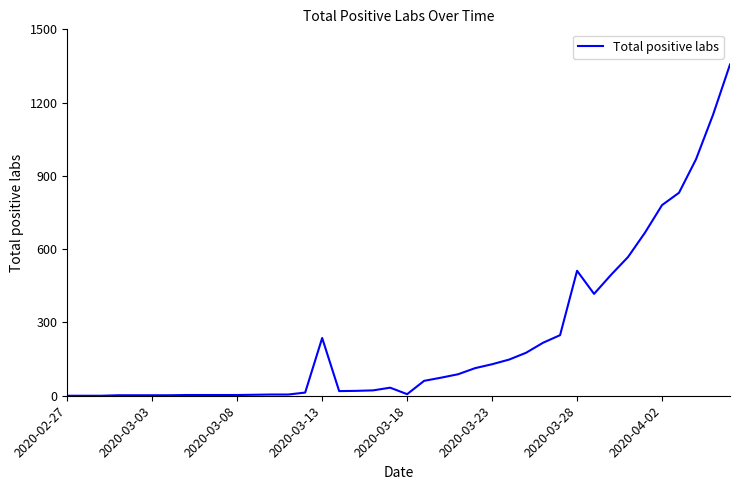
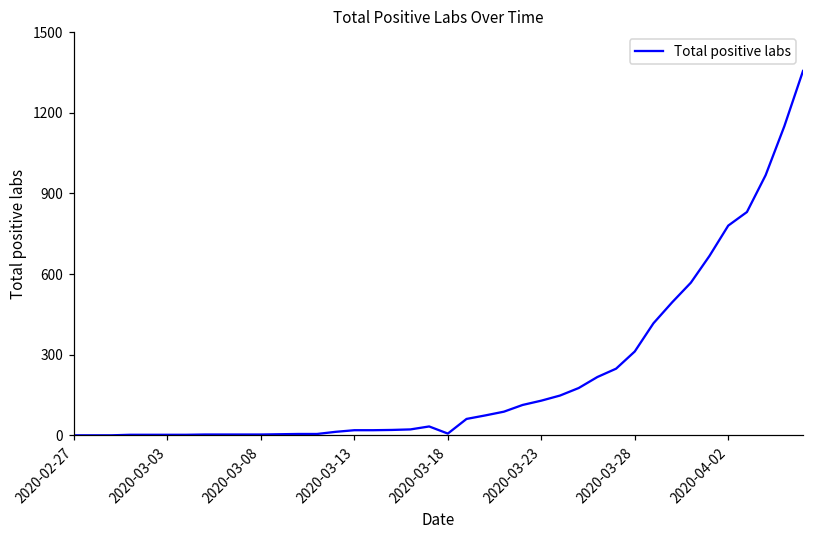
  {
    "2020-02-27": 0,
    "2020-03-03": 0,
    "2020-03-08": 0,
-   "2020-03-13": 240,
+   "2020-03-13": 20,
    "2020-03-18": 10,
    "2020-03-23": 130,
-   "2020-03-28": 510,
+   "2020-03-28": 310,
    "2020-04-02": 780
  }
